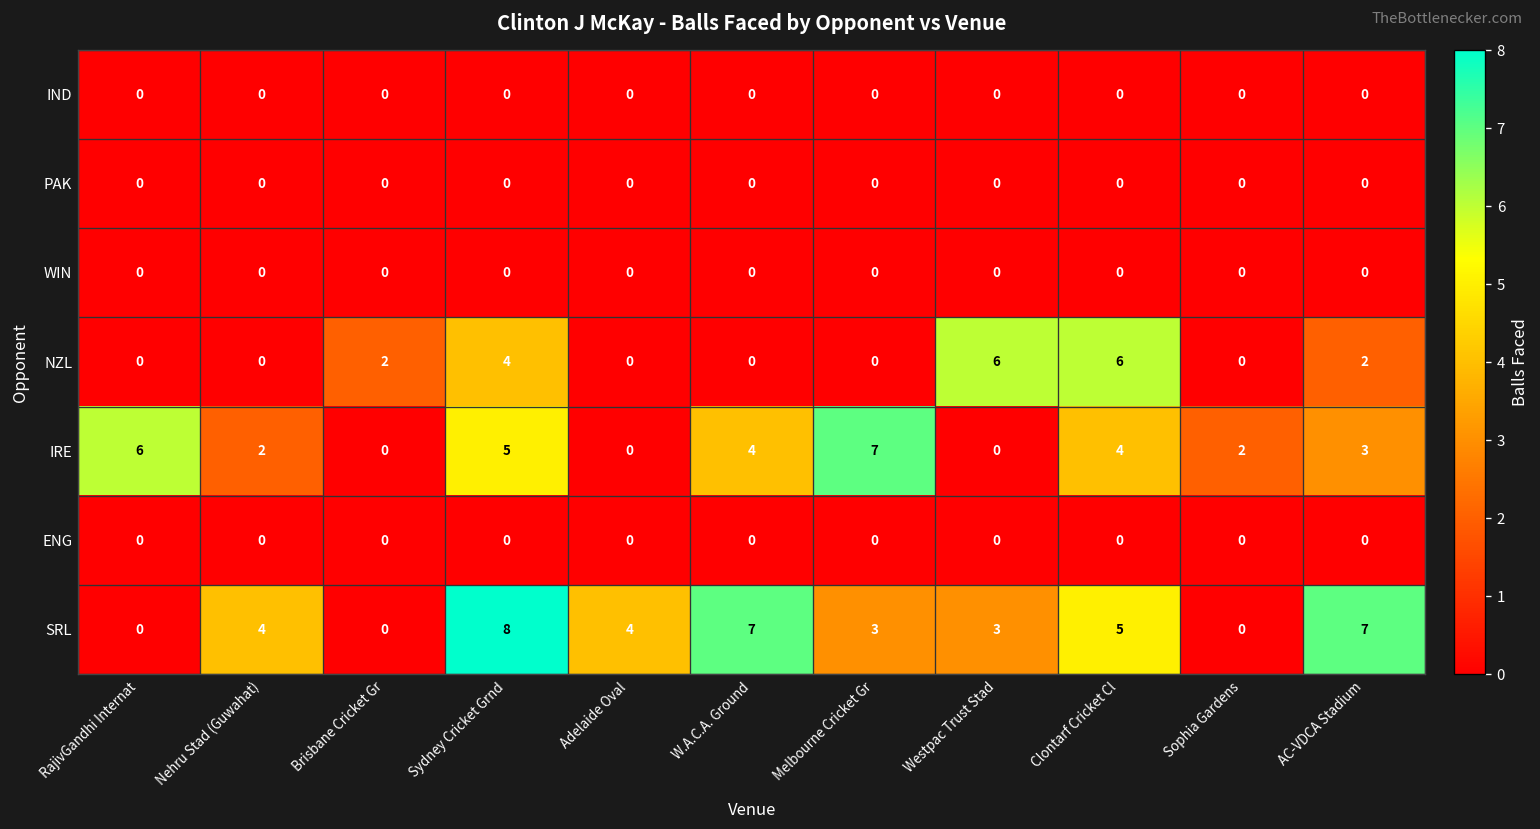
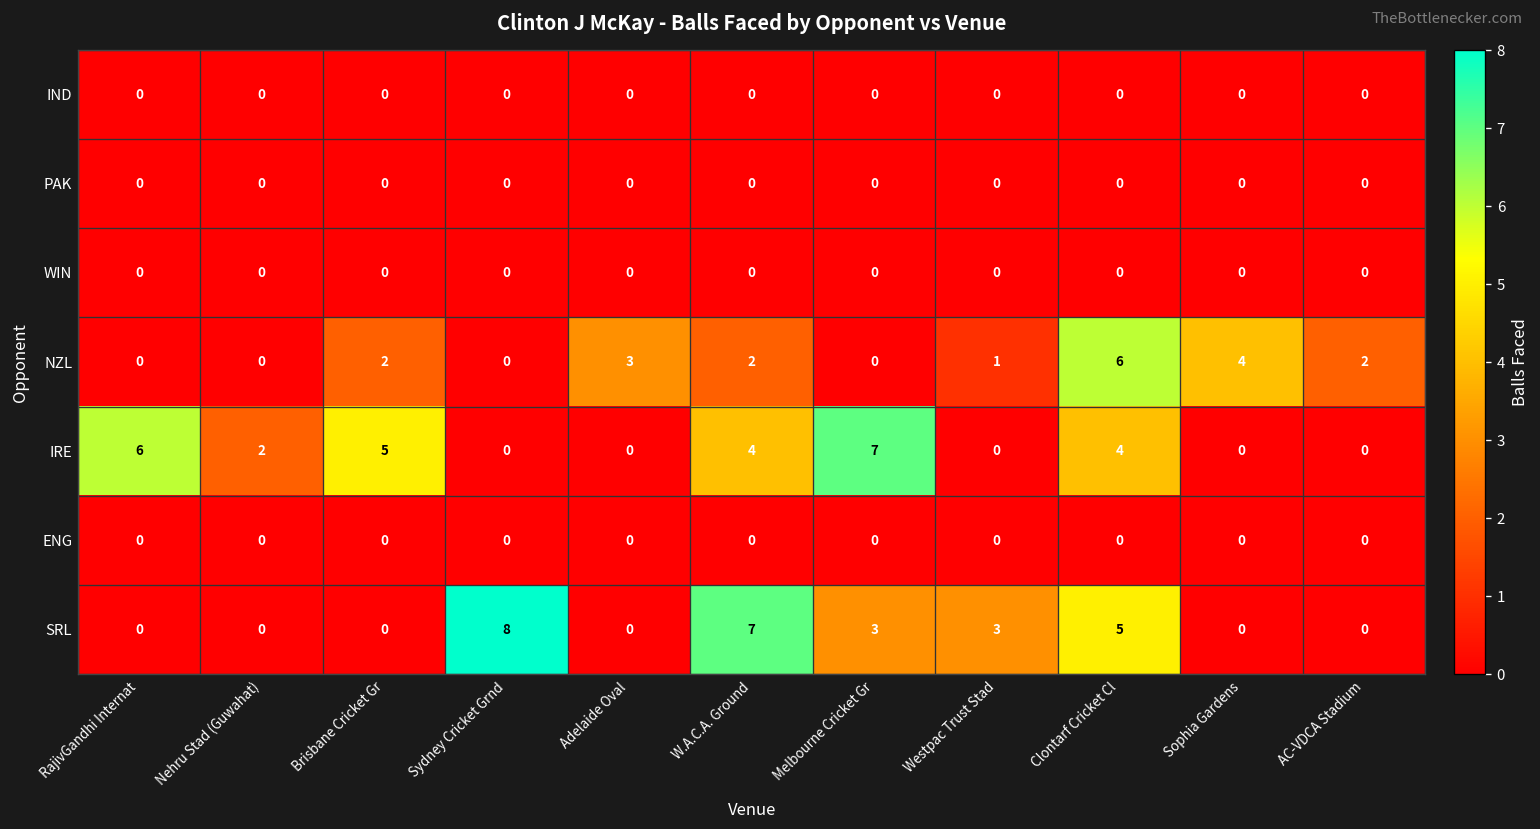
  {
    "IND": {
      "RajivGandhi Internat": 0,
      "Nehru Stad (Guwahat)": 0,
      "Brisbane Cricket Gr": 0,
      "Sydney Cricket Grnd": 0,
      "Adelaide Oval": 0,
      "W.A.C.A. Ground": 0,
      "Melbourne Cricket Gr": 0,
      "Westpac Trust Stad": 0,
      "Clontarf Cricket Cl": 0,
      "Sophia Gardens": 0,
      "AC-VDCA Stadium": 0
    },
    "PAK": {
      "RajivGandhi Internat": 0,
      "Nehru Stad (Guwahat)": 0,
      "Brisbane Cricket Gr": 0,
      "Sydney Cricket Grnd": 0,
      "Adelaide Oval": 0,
      "W.A.C.A. Ground": 0,
      "Melbourne Cricket Gr": 0,
      "Westpac Trust Stad": 0,
      "Clontarf Cricket Cl": 0,
      "Sophia Gardens": 0,
      "AC-VDCA Stadium": 0
    },
    "WIN": {
      "RajivGandhi Internat": 0,
      "Nehru Stad (Guwahat)": 0,
      "Brisbane Cricket Gr": 0,
      "Sydney Cricket Grnd": 0,
      "Adelaide Oval": 0,
      "W.A.C.A. Ground": 0,
      "Melbourne Cricket Gr": 0,
      "Westpac Trust Stad": 0,
      "Clontarf Cricket Cl": 0,
      "Sophia Gardens": 0,
      "AC-VDCA Stadium": 0
    },
    "NZL": {
      "RajivGandhi Internat": 0,
      "Nehru Stad (Guwahat)": 0,
      "Brisbane Cricket Gr": 2,
-     "Sydney Cricket Grnd": 4,
-     "Adelaide Oval": 0,
-     "W.A.C.A. Ground": 0,
+     "Sydney Cricket Grnd": 0,
+     "Adelaide Oval": 3,
+     "W.A.C.A. Ground": 2,
      "Melbourne Cricket Gr": 0,
-     "Westpac Trust Stad": 6,
+     "Westpac Trust Stad": 1,
      "Clontarf Cricket Cl": 6,
-     "Sophia Gardens": 0,
+     "Sophia Gardens": 4,
      "AC-VDCA Stadium": 2
    },
    "IRE": {
      "RajivGandhi Internat": 6,
      "Nehru Stad (Guwahat)": 2,
-     "Brisbane Cricket Gr": 0,
-     "Sydney Cricket Grnd": 5,
+     "Brisbane Cricket Gr": 5,
+     "Sydney Cricket Grnd": 0,
      "Adelaide Oval": 0,
      "W.A.C.A. Ground": 4,
      "Melbourne Cricket Gr": 7,
      "Westpac Trust Stad": 0,
      "Clontarf Cricket Cl": 4,
-     "Sophia Gardens": 2,
-     "AC-VDCA Stadium": 3
+     "Sophia Gardens": 0,
+     "AC-VDCA Stadium": 0
    },
    "ENG": {
      "RajivGandhi Internat": 0,
      "Nehru Stad (Guwahat)": 0,
      "Brisbane Cricket Gr": 0,
      "Sydney Cricket Grnd": 0,
      "Adelaide Oval": 0,
      "W.A.C.A. Ground": 0,
      "Melbourne Cricket Gr": 0,
      "Westpac Trust Stad": 0,
      "Clontarf Cricket Cl": 0,
      "Sophia Gardens": 0,
      "AC-VDCA Stadium": 0
    },
    "SRL": {
      "RajivGandhi Internat": 0,
-     "Nehru Stad (Guwahat)": 4,
+     "Nehru Stad (Guwahat)": 0,
      "Brisbane Cricket Gr": 0,
      "Sydney Cricket Grnd": 8,
-     "Adelaide Oval": 4,
+     "Adelaide Oval": 0,
      "W.A.C.A. Ground": 7,
      "Melbourne Cricket Gr": 3,
      "Westpac Trust Stad": 3,
      "Clontarf Cricket Cl": 5,
      "Sophia Gardens": 0,
-     "AC-VDCA Stadium": 7
+     "AC-VDCA Stadium": 0
    }
  }
